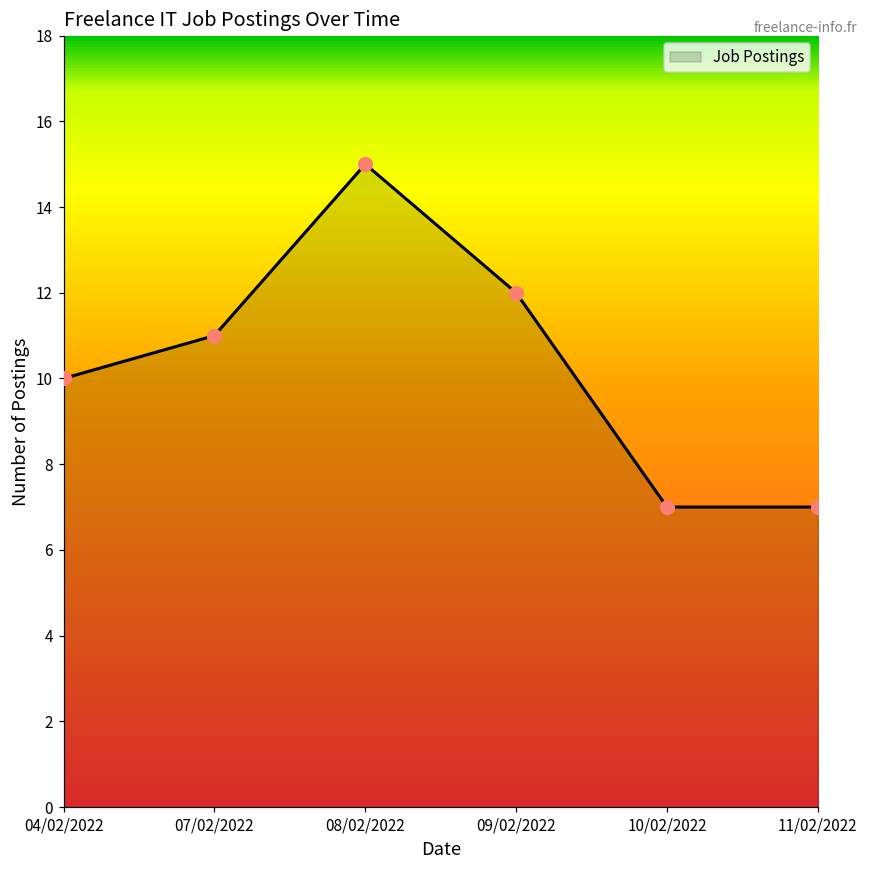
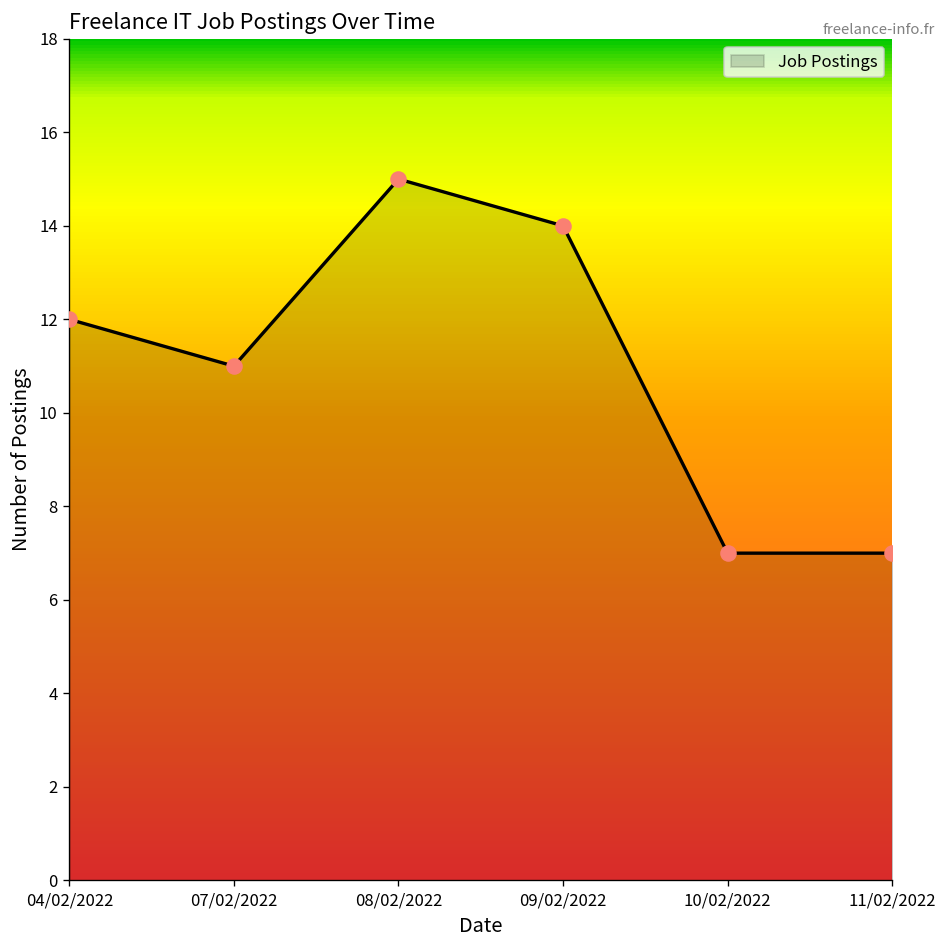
  {
-   "04/02/2022": 10,
+   "04/02/2022": 12,
    "07/02/2022": 11,
    "08/02/2022": 15,
-   "09/02/2022": 12,
+   "09/02/2022": 14,
    "10/02/2022": 7,
    "11/02/2022": 7
  }
